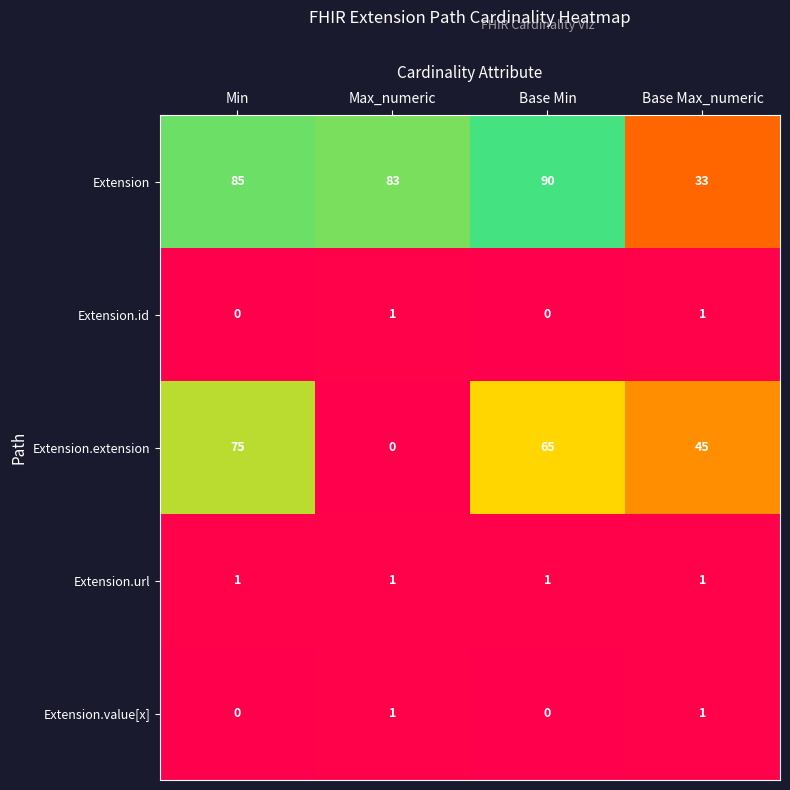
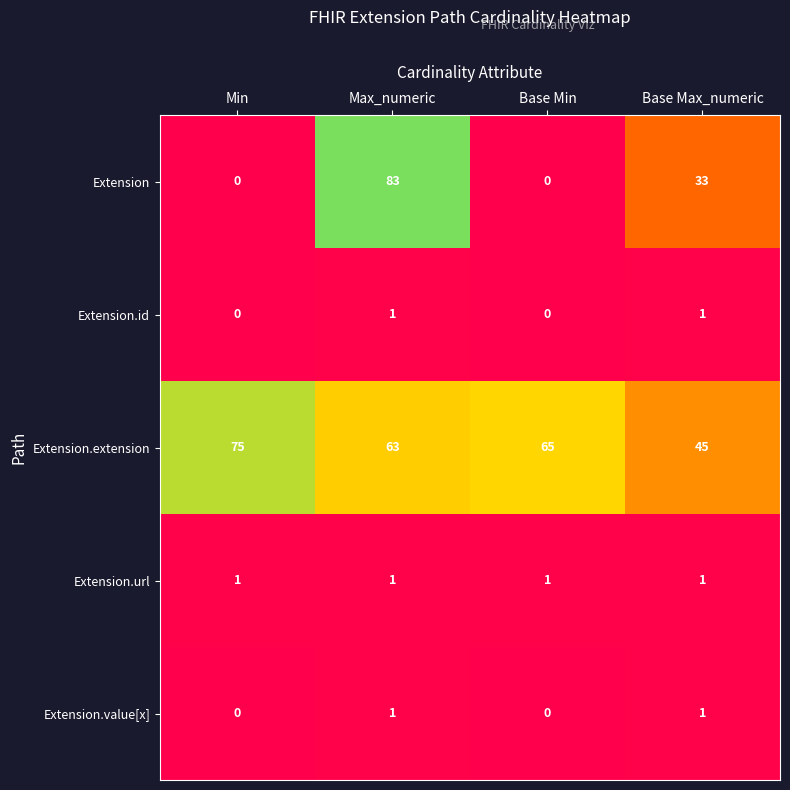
  {
    "Extension": {
-     "Min": 85,
+     "Min": 0,
      "Max_numeric": 83,
-     "Base Min": 90,
+     "Base Min": 0,
      "Base Max_numeric": 33
    },
    "Extension.id": {
      "Min": 0,
      "Max_numeric": 1,
      "Base Min": 0,
      "Base Max_numeric": 1
    },
    "Extension.extension": {
      "Min": 75,
-     "Max_numeric": 0,
+     "Max_numeric": 63,
      "Base Min": 65,
      "Base Max_numeric": 45
    },
    "Extension.url": {
      "Min": 1,
      "Max_numeric": 1,
      "Base Min": 1,
      "Base Max_numeric": 1
    },
    "Extension.value[x]": {
      "Min": 0,
      "Max_numeric": 1,
      "Base Min": 0,
      "Base Max_numeric": 1
    }
  }
